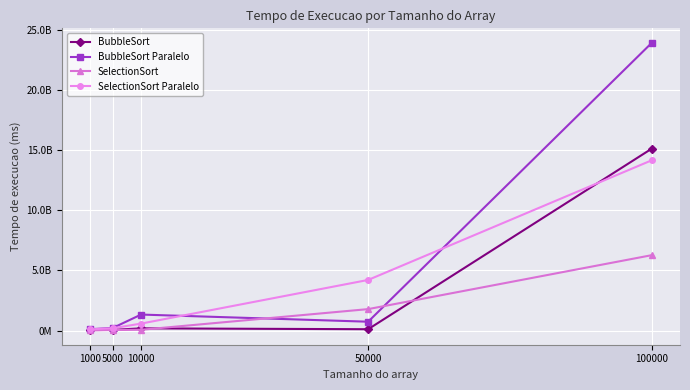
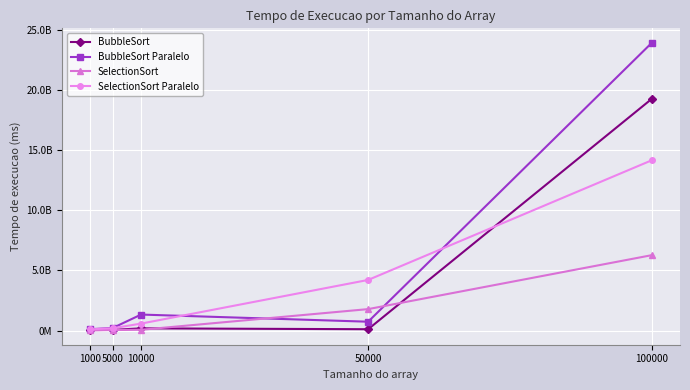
  {
    "BubbleSort": {
      "50000": 100000000,
-     "100000": 15200000000
+     "100000": 19300000000
    },
    "BubbleSort Paralelo": {
      "10000": 1300000000,
      "50000": 700000000,
      "100000": 24000000000
    }
  }
